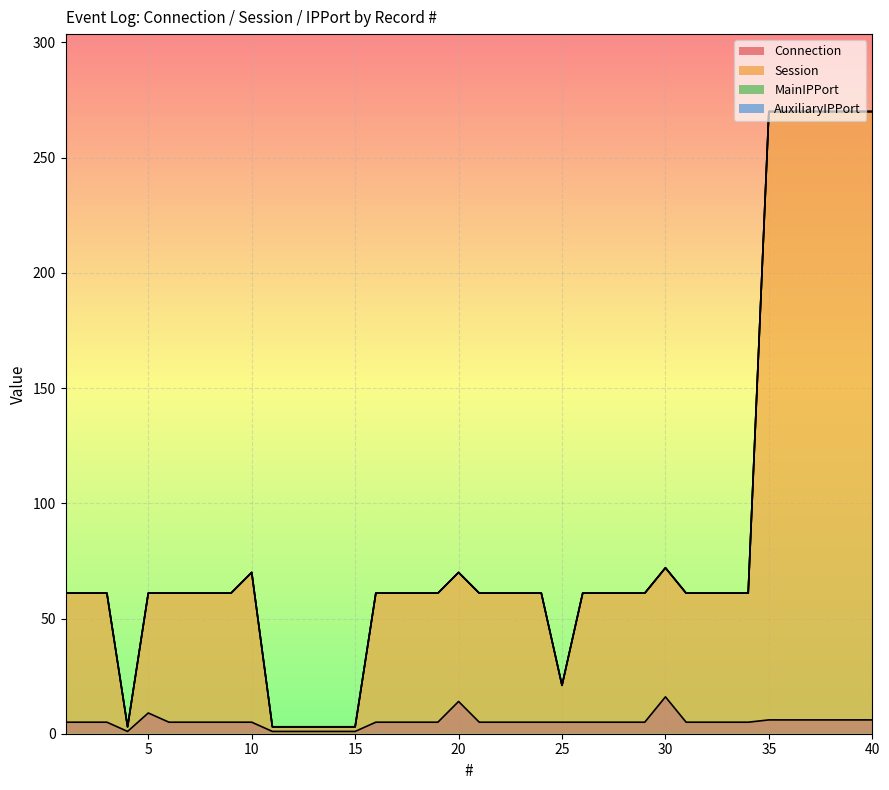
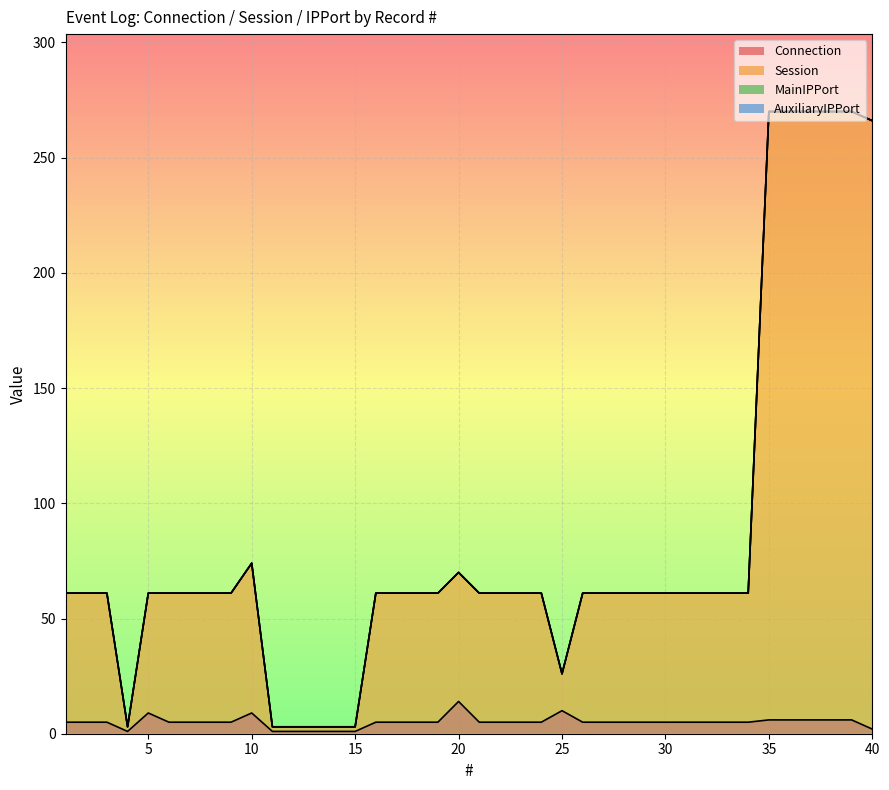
  {
    "Connection": {
      "5": 9,
-     "10": 5,
+     "10": 9,
      "15": 1,
      "20": 14,
-     "25": 5,
-     "30": 16,
+     "25": 10,
+     "30": 5,
      "35": 6,
-     "40": 6
+     "40": 2
    }
  }
